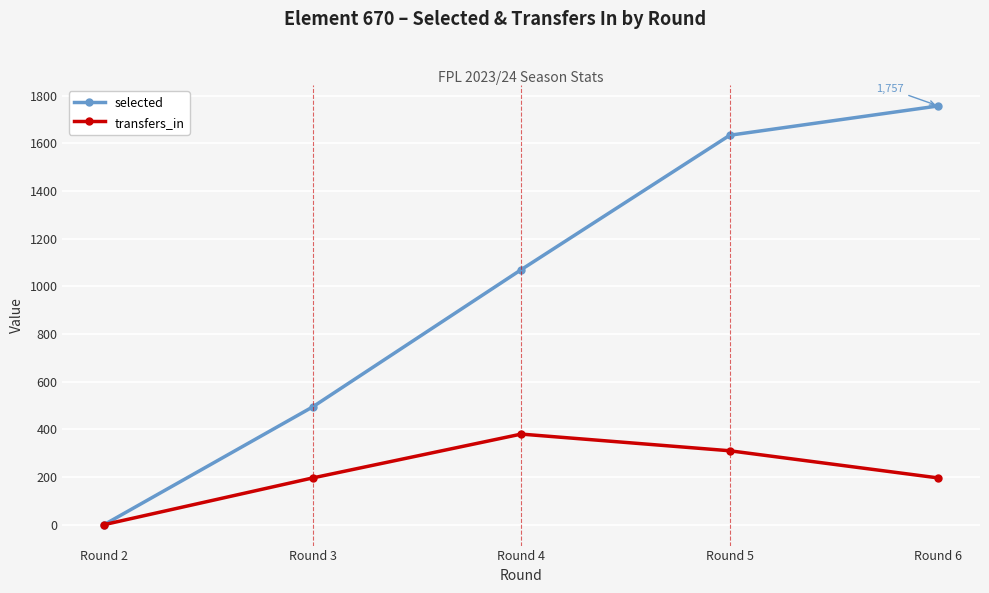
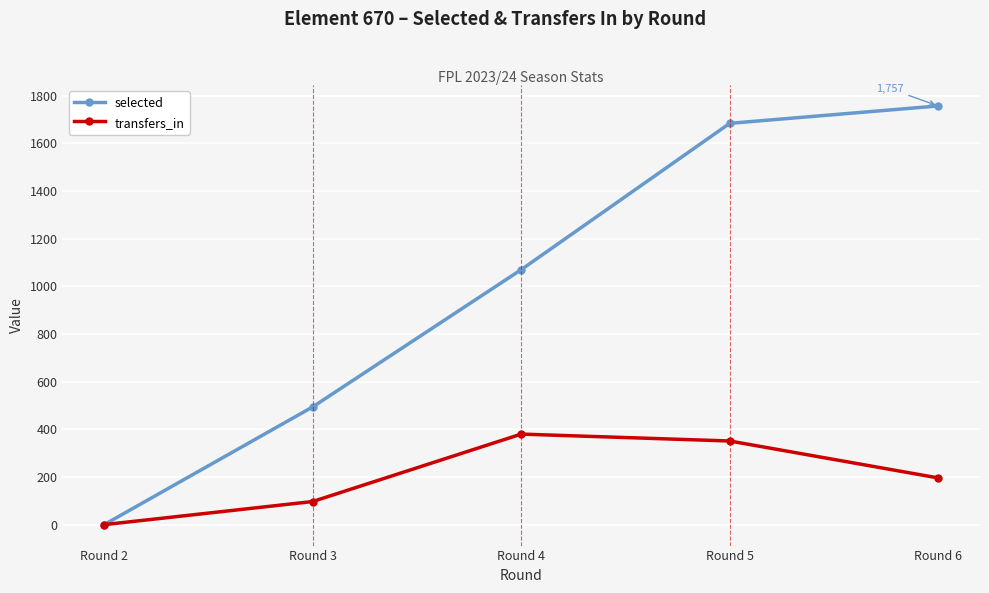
  {
    "selected": {
      "Round 3": 490,
      "Round 4": 1070,
-     "Round 5": 1630
+     "Round 5": 1680
    },
    "transfers_in": {
-     "Round 3": 200,
+     "Round 3": 100,
      "Round 4": 380,
-     "Round 5": 310,
+     "Round 5": 350,
      "Round 6": 200
    }
  }
